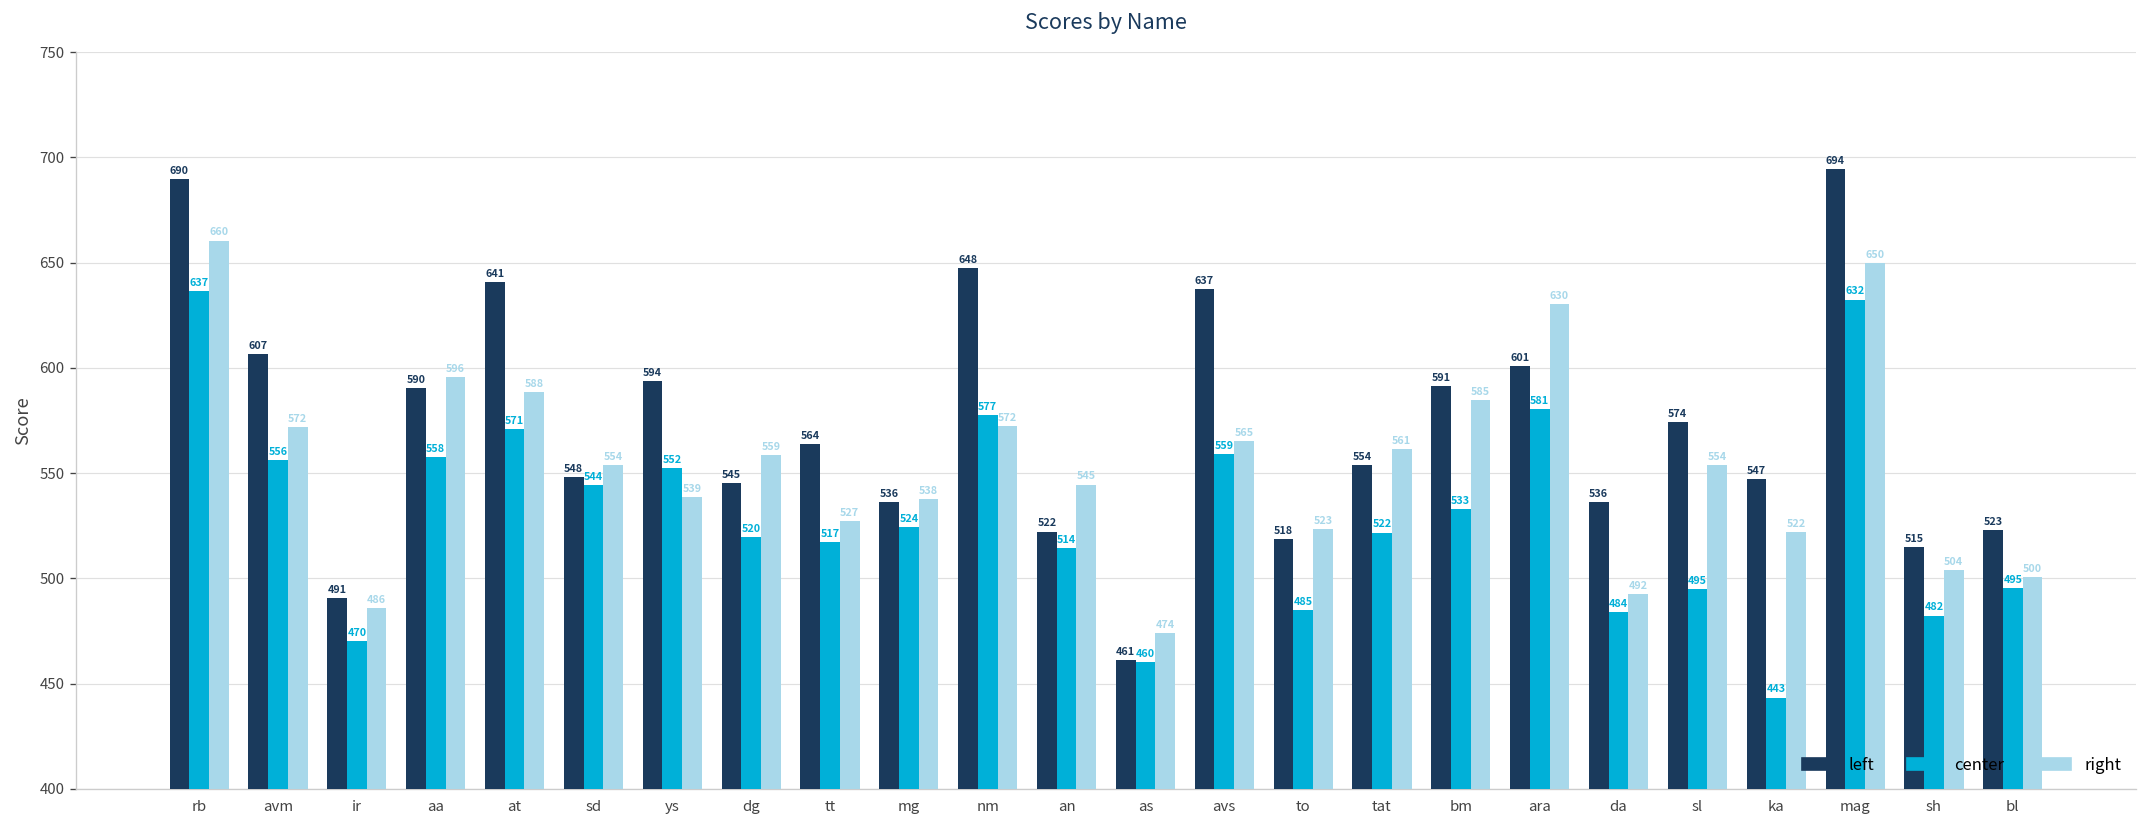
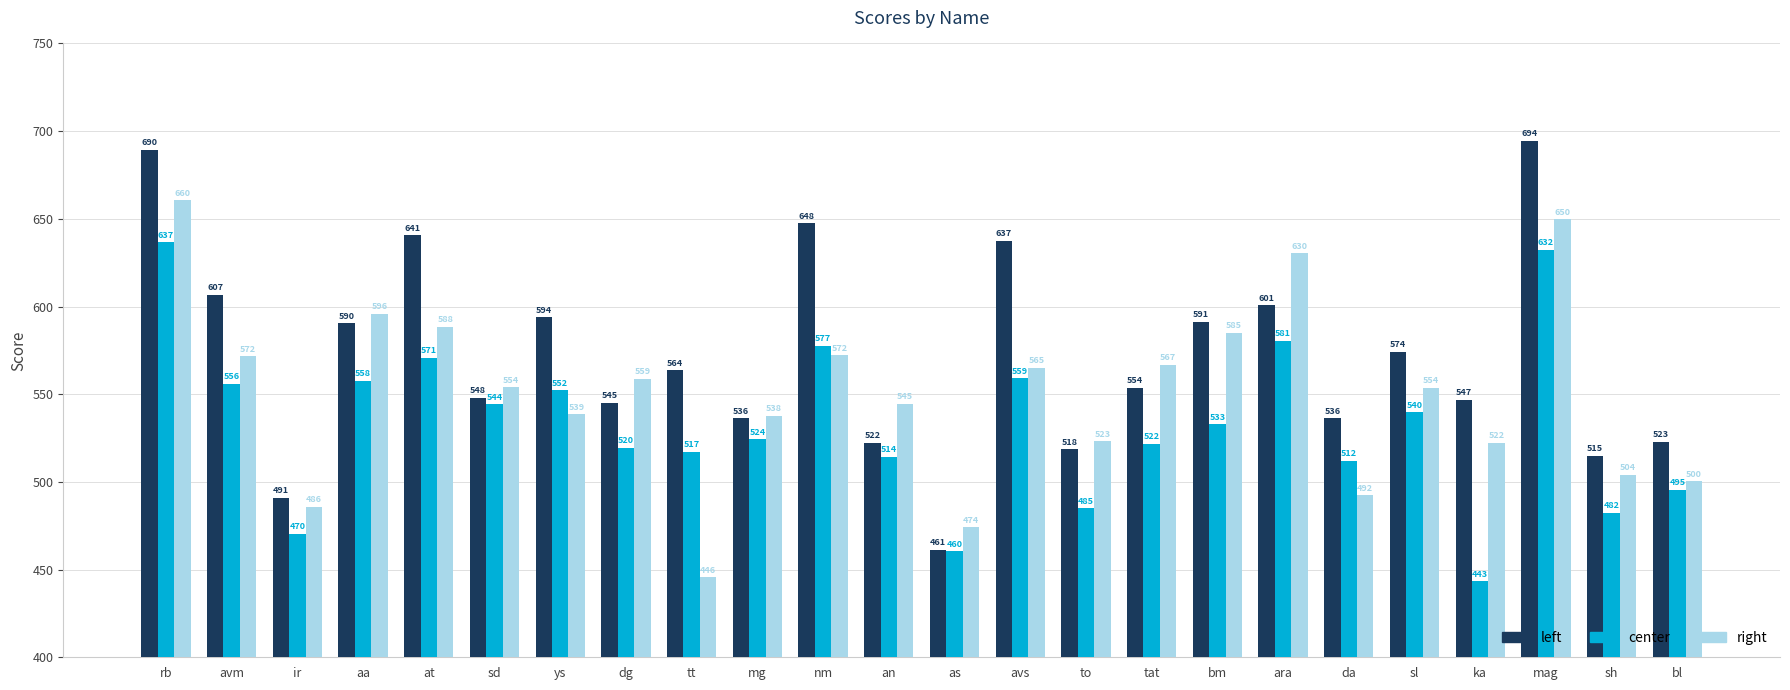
  {
    "left": {
      "rb": 690,
      "avm": 607,
      "ir": 491,
      "aa": 590,
      "at": 641,
      "sd": 548,
      "ys": 594,
      "dg": 545,
      "tt": 564,
      "mg": 536,
      "nm": 648,
      "an": 522,
      "as": 461,
      "avs": 637,
      "to": 518,
      "tat": 554,
      "bm": 591,
      "ara": 601,
      "da": 536,
      "sl": 574,
      "ka": 547,
      "mag": 694,
      "sh": 515,
      "bl": 523
    },
    "center": {
      "rb": 637,
      "avm": 556,
      "ir": 470,
      "aa": 558,
      "at": 571,
      "sd": 544,
      "ys": 552,
      "dg": 520,
      "tt": 517,
      "mg": 524,
      "nm": 577,
      "an": 514,
      "as": 460,
      "avs": 559,
      "to": 485,
      "tat": 522,
      "bm": 533,
      "ara": 581,
-     "da": 484,
-     "sl": 495,
+     "da": 512,
+     "sl": 540,
      "ka": 443,
      "mag": 632,
      "sh": 482,
      "bl": 495
    },
    "right": {
      "rb": 660,
      "avm": 572,
      "ir": 486,
      "aa": 596,
      "at": 588,
      "sd": 554,
      "ys": 539,
      "dg": 559,
-     "tt": 527,
+     "tt": 446,
      "mg": 538,
      "nm": 572,
      "an": 545,
      "as": 474,
      "avs": 565,
      "to": 523,
-     "tat": 561,
+     "tat": 567,
      "bm": 585,
      "ara": 630,
      "da": 492,
      "sl": 554,
      "ka": 522,
      "mag": 650,
      "sh": 504,
      "bl": 500
    }
  }
